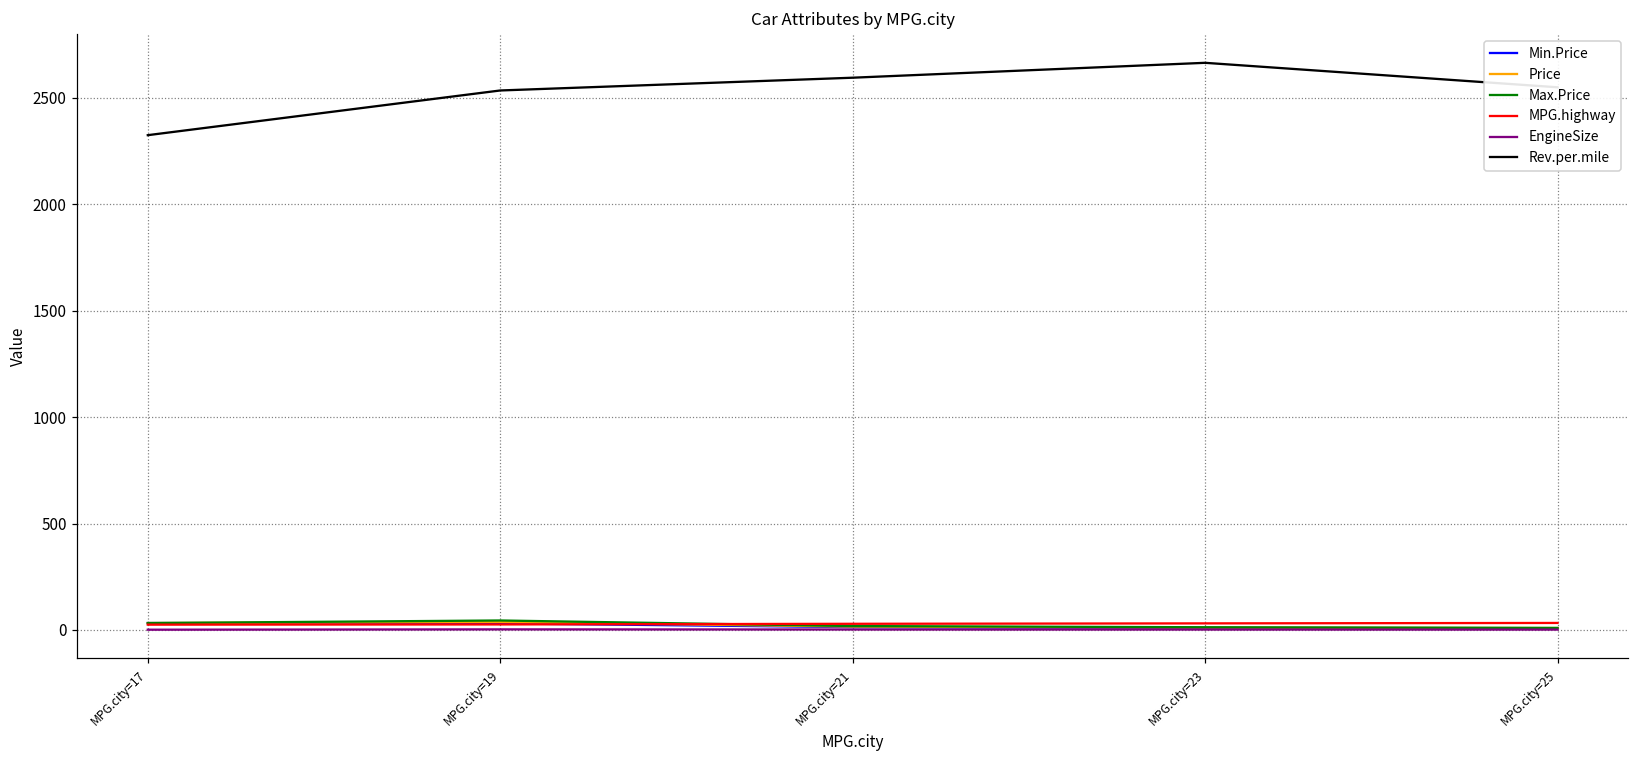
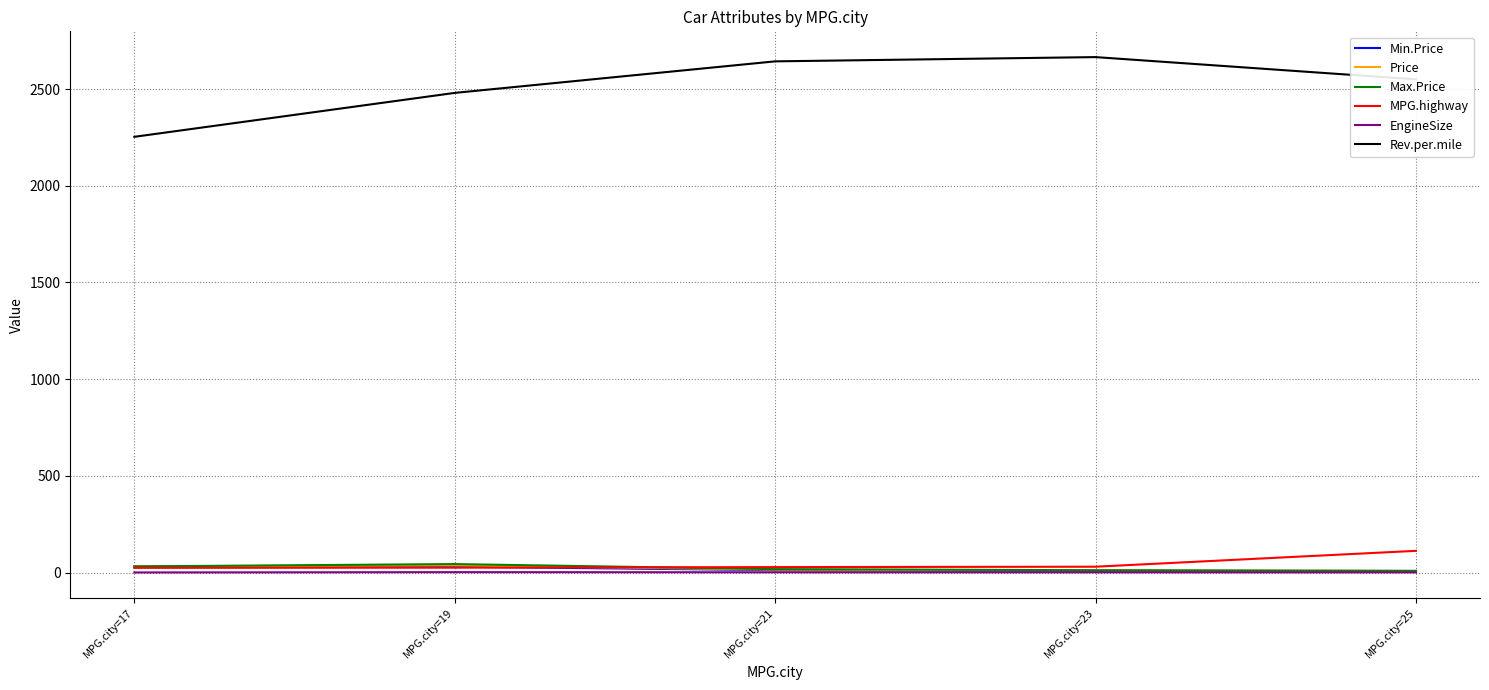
  {
    "MPG.highway": {
      "MPG.city=23": 30,
-     "MPG.city=25": 30
+     "MPG.city=25": 110
    },
    "EngineSize": {
      "MPG.city=17": 0,
      "MPG.city=19": 0
    },
    "Rev.per.mile": {
-     "MPG.city=17": 2330,
-     "MPG.city=19": 2540,
-     "MPG.city=21": 2600,
+     "MPG.city=17": 2250,
+     "MPG.city=19": 2480,
+     "MPG.city=21": 2640,
      "MPG.city=23": 2670
    }
  }
